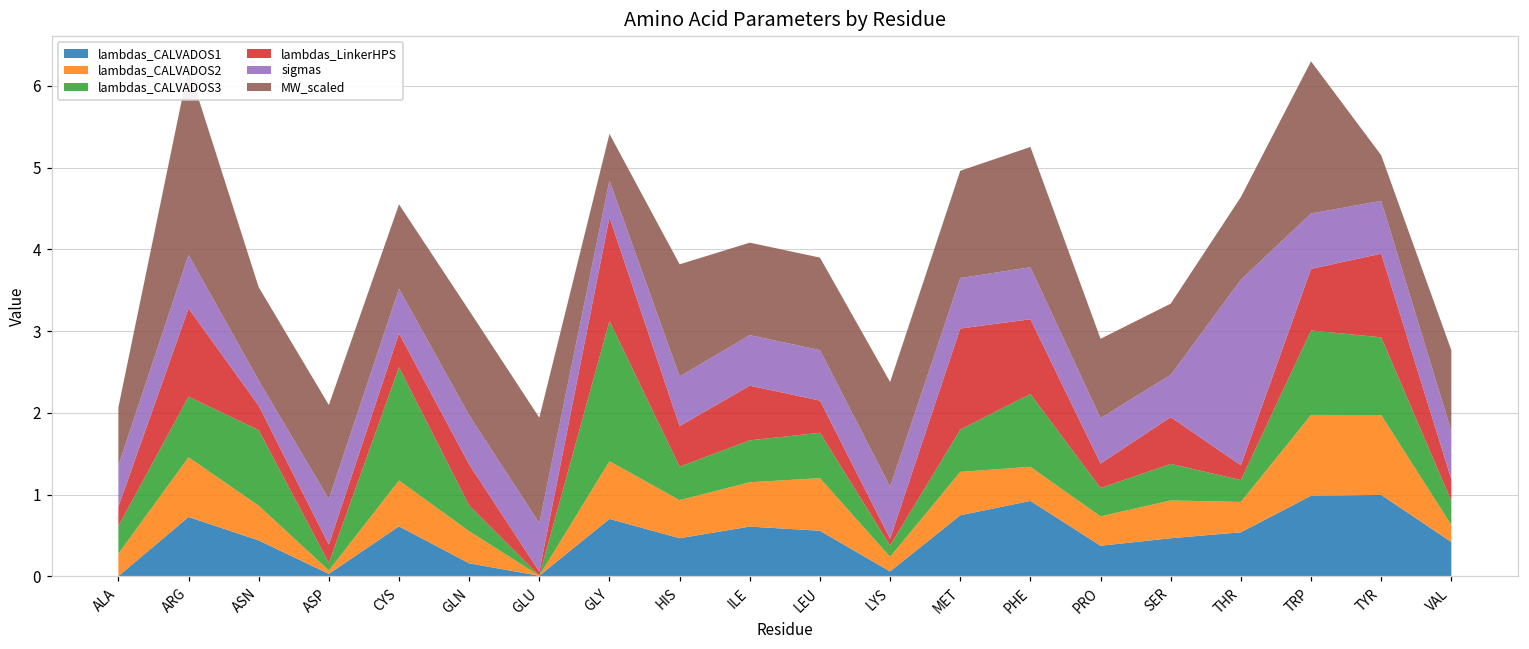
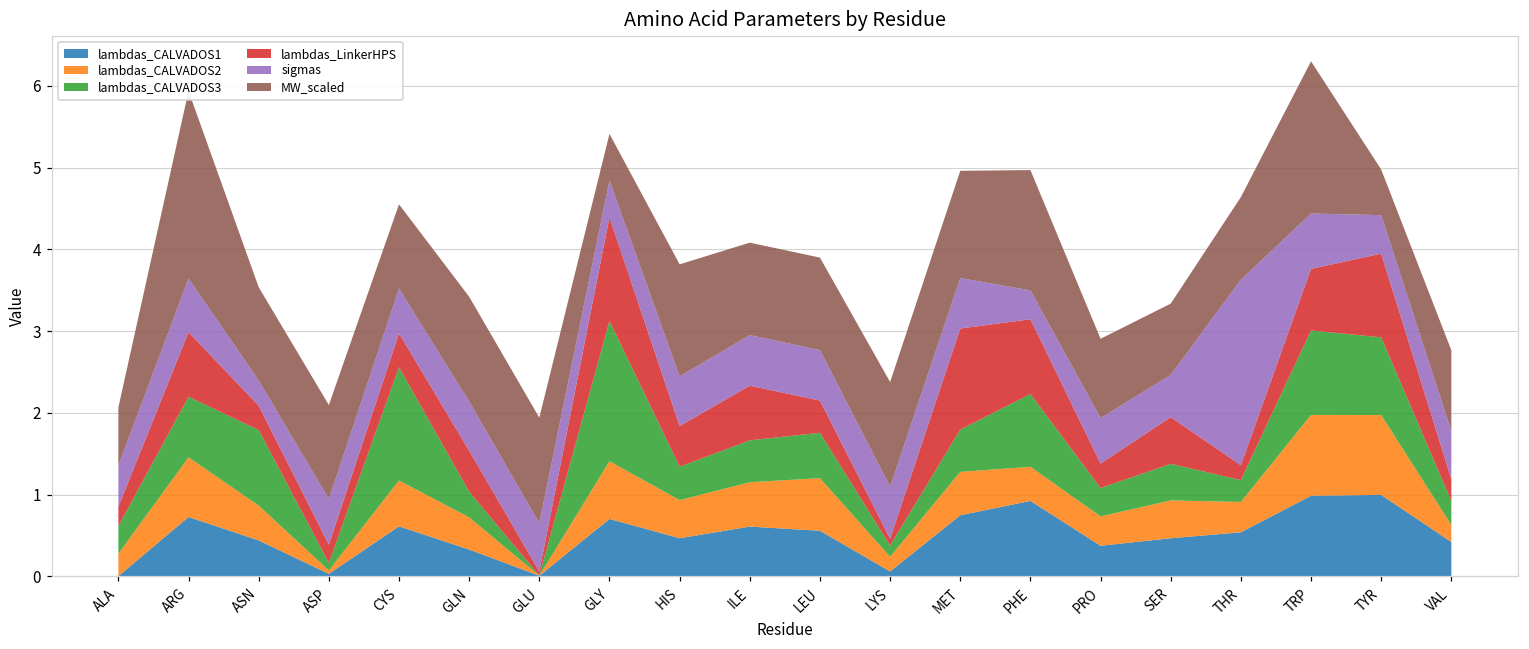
  {
    "lambdas_CALVADOS1": {
      "ARG": 0.7,
      "ASN": 0.4,
      "CYS": 0.6,
-     "GLN": 0.2,
+     "GLN": 0.3,
      "GLY": 0.7,
      "HIS": 0.5,
      "ILE": 0.6,
      "LEU": 0.6,
      "LYS": 0.1,
      "MET": 0.7,
      "PHE": 0.9,
      "PRO": 0.4,
      "SER": 0.5,
      "THR": 0.5,
      "TRP": 1.0,
      "TYR": 1.0,
      "VAL": 0.4
    },
    "lambdas_CALVADOS2": {
      "ALA": 0.3,
      "ARG": 0.7,
      "ASN": 0.4,
      "ASP": 0.0,
      "CYS": 0.6,
      "GLN": 0.4,
      "GLY": 0.7,
      "HIS": 0.5,
      "ILE": 0.5,
      "LEU": 0.6,
      "LYS": 0.2,
      "MET": 0.5,
      "PHE": 0.4,
      "PRO": 0.4,
      "SER": 0.5,
      "THR": 0.4,
      "TRP": 1.0,
      "TYR": 1.0,
      "VAL": 0.2
    },
    "lambdas_CALVADOS3": {
      "ALA": 0.3,
      "ARG": 0.7,
      "ASN": 0.9,
      "ASP": 0.1,
      "CYS": 1.4,
      "GLN": 0.3,
      "GLY": 1.7,
      "HIS": 0.4,
      "ILE": 0.5,
      "LEU": 0.6,
      "LYS": 0.1,
      "MET": 0.5,
      "PHE": 0.9,
      "PRO": 0.3,
      "SER": 0.4,
      "THR": 0.3,
      "TRP": 1.0,
      "TYR": 1.0,
      "VAL": 0.3
    },
    "lambdas_LinkerHPS": {
      "ALA": 0.2,
-     "ARG": 1.1,
+     "ARG": 0.8,
      "ASN": 0.3,
      "ASP": 0.2,
      "CYS": 0.4,
      "GLN": 0.5,
      "GLU": 0.1,
      "GLY": 1.3,
      "HIS": 0.5,
      "ILE": 0.7,
      "LEU": 0.4,
      "LYS": 0.1,
      "MET": 1.2,
      "PHE": 0.9,
      "PRO": 0.3,
      "SER": 0.6,
      "THR": 0.2,
      "TRP": 0.8,
      "TYR": 1.0,
      "VAL": 0.3
    },
    "sigmas": {
      "ALA": 0.5,
      "ARG": 0.7,
      "ASN": 0.3,
      "ASP": 0.6,
      "CYS": 0.5,
      "GLN": 0.6,
      "GLU": 0.6,
      "GLY": 0.5,
      "HIS": 0.6,
      "ILE": 0.6,
      "LEU": 0.6,
      "LYS": 0.6,
      "MET": 0.6,
-     "PHE": 0.6,
+     "PHE": 0.4,
      "PRO": 0.6,
      "SER": 0.5,
      "THR": 2.3,
      "TRP": 0.7,
-     "TYR": 0.6,
+     "TYR": 0.5,
      "VAL": 0.6
    },
    "MW_scaled": {
      "ALA": 0.7,
      "ASN": 1.1,
      "ASP": 1.2,
      "CYS": 1.0,
      "GLN": 1.3,
      "GLU": 1.3,
      "GLY": 0.6,
      "HIS": 1.4,
      "ILE": 1.1,
      "LEU": 1.1,
      "LYS": 1.3,
      "MET": 1.3,
      "PHE": 1.5,
      "PRO": 1.0,
      "SER": 0.9,
      "THR": 1.0,
      "TRP": 1.9,
      "TYR": 0.6,
      "VAL": 1.0
    }
  }
